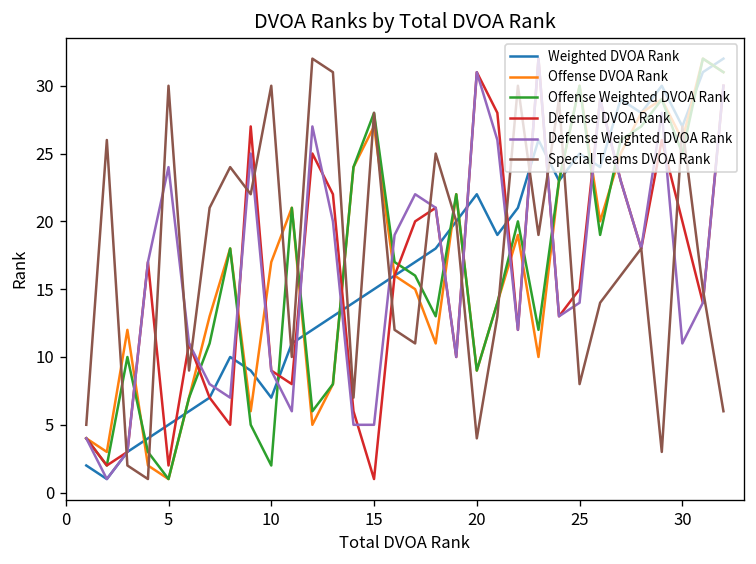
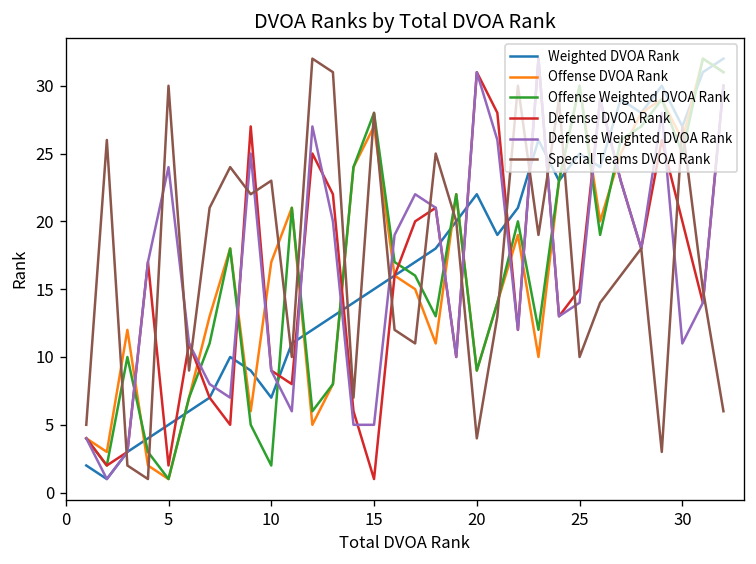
  {
    "Weighted DVOA Rank": {
      "5": 5,
      "10": 7,
      "15": 15,
      "20": 22
    },
    "Offense DVOA Rank": {
      "10": 17,
      "15": 27
    },
    "Offense Weighted DVOA Rank": {
      "10": 2
    },
    "Defense DVOA Rank": {
      "5": 2,
      "15": 1,
      "25": 15,
      "30": 20
    },
    "Defense Weighted DVOA Rank": {
      "5": 24,
      "15": 5,
      "25": 14,
      "30": 11
    },
    "Special Teams DVOA Rank": {
      "5": 30,
-     "10": 30,
+     "10": 23,
      "20": 4,
-     "25": 8
+     "25": 10
    }
  }
